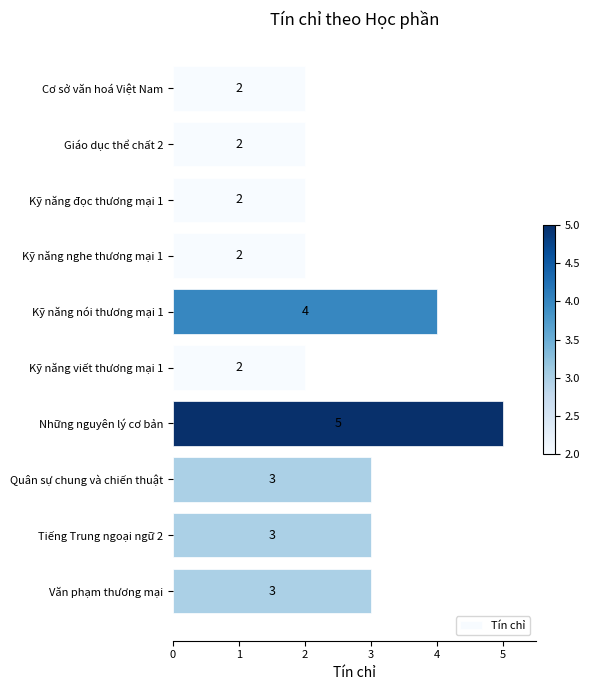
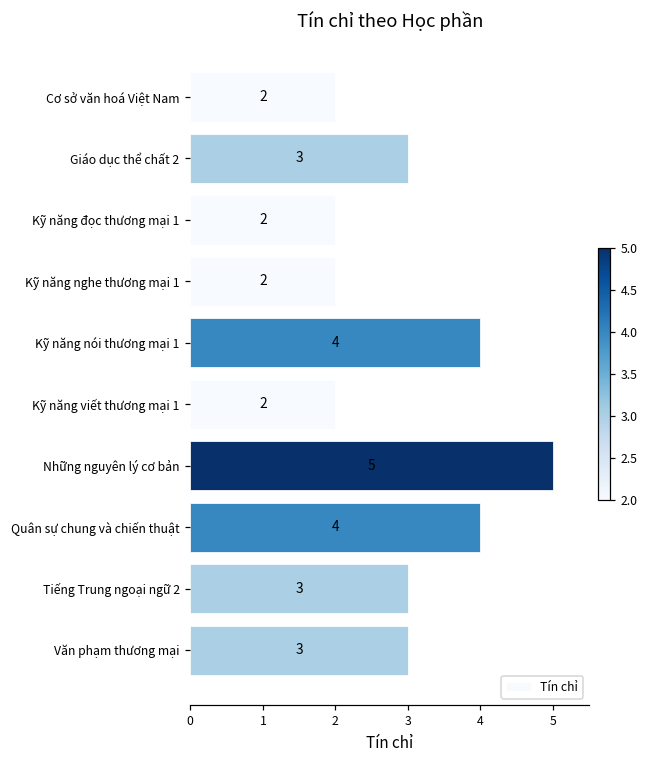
  {
    "Cơ sở văn hoá Việt Nam": 2,
-   "Giáo dục thể chất 2": 2,
+   "Giáo dục thể chất 2": 3,
    "Kỹ năng đọc thương mại 1": 2,
    "Kỹ năng nghe thương mại 1": 2,
    "Kỹ năng nói thương mại 1": 4,
    "Kỹ năng viết thương mại 1": 2,
    "Những nguyên lý cơ bản": 5,
-   "Quân sự chung và chiến thuật": 3,
+   "Quân sự chung và chiến thuật": 4,
    "Tiếng Trung ngoại ngữ 2": 3,
    "Văn phạm thương mại": 3
  }
